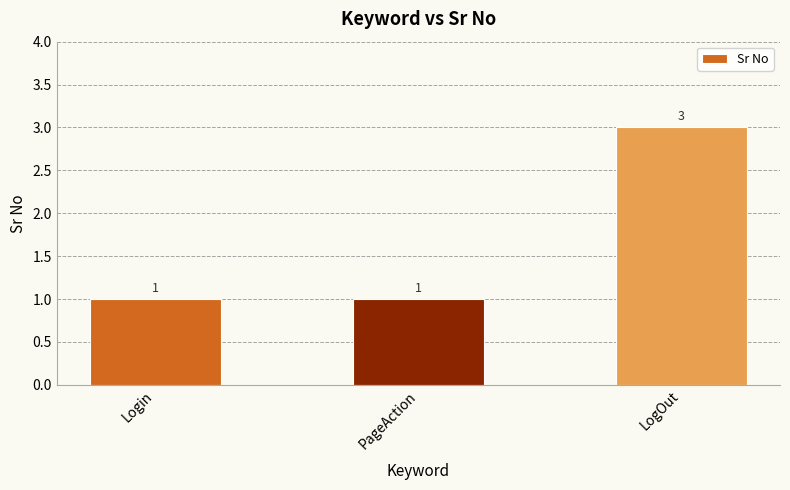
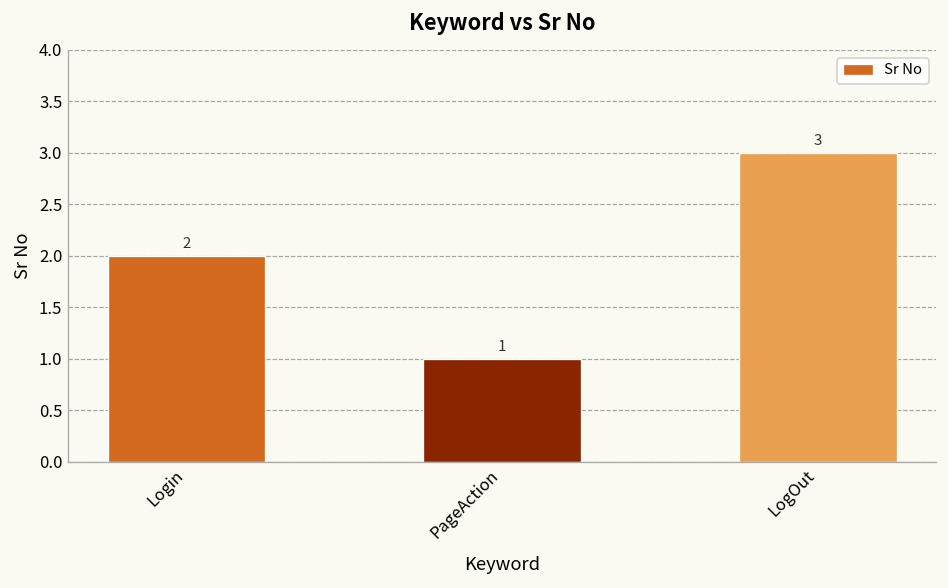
  {
-   "Login": 1,
+   "Login": 2,
    "PageAction": 1,
    "LogOut": 3
  }
